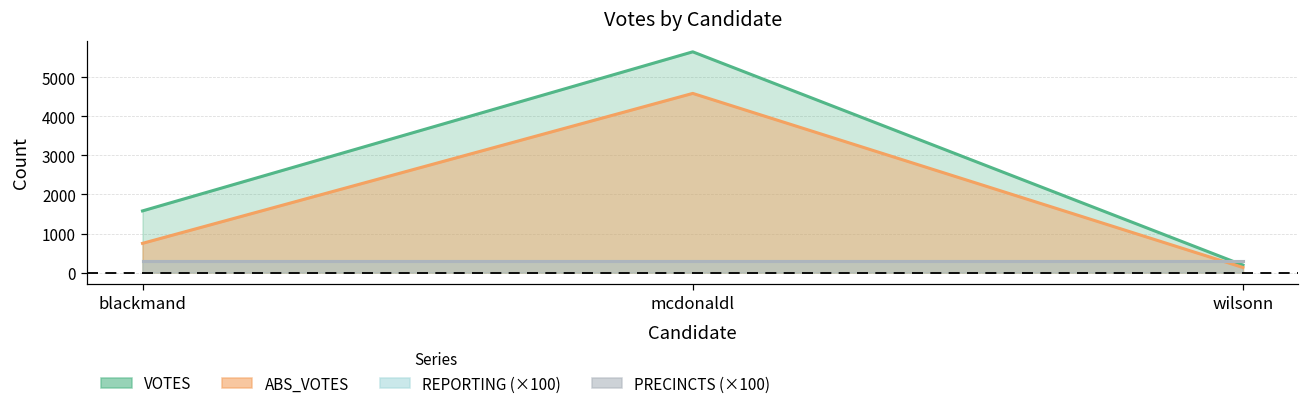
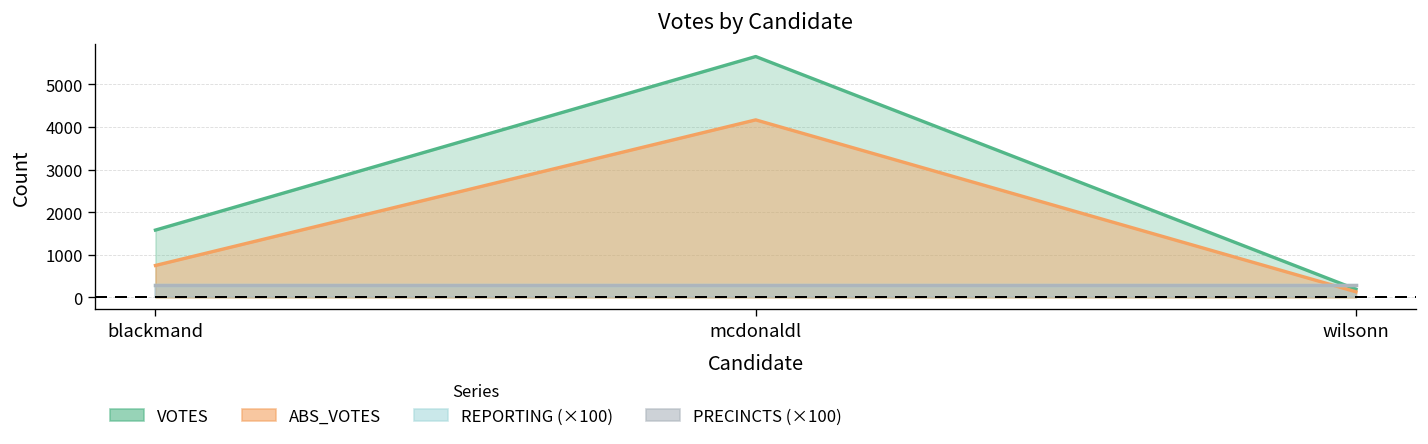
  {
    "ABS_VOTES": {
      "blackmand": 700,
-     "mcdonaldl": 4600
+     "mcdonaldl": 4200
    }
  }
